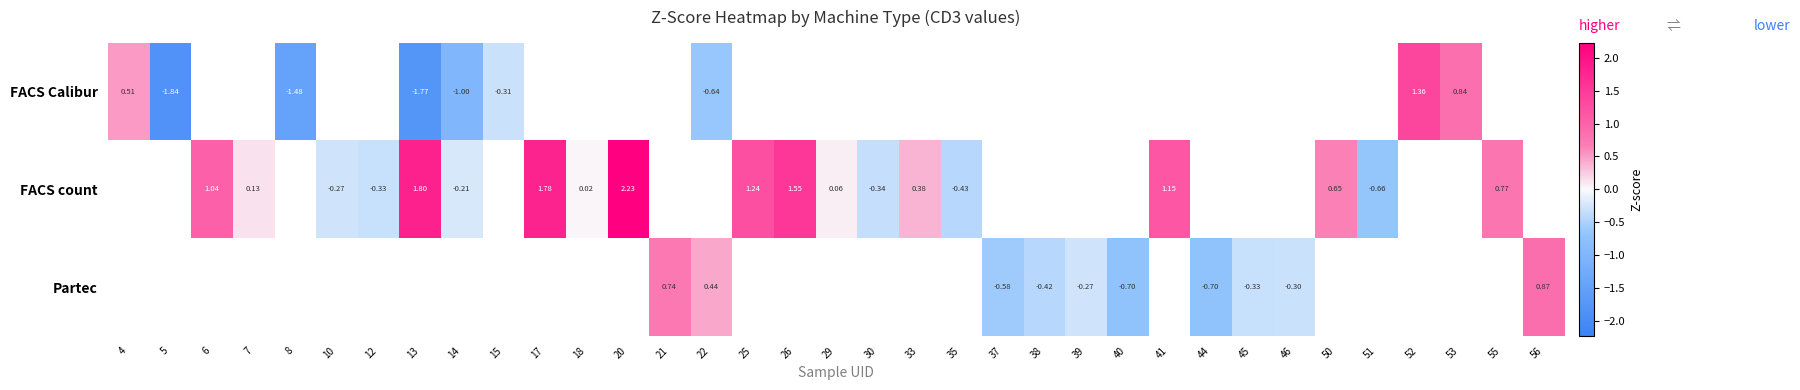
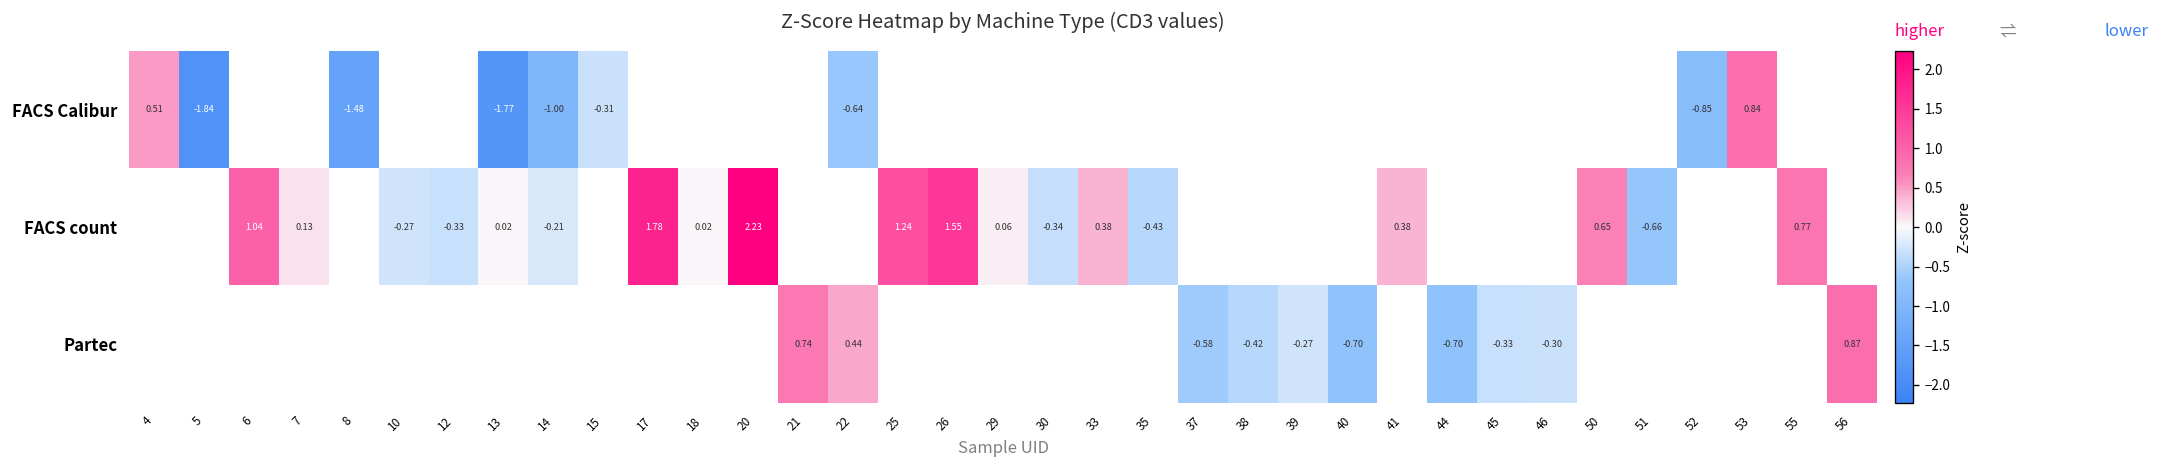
  {
    "FACS Calibur": {
      "4": 0.51,
      "5": -1.84,
      "8": -1.48,
      "13": -1.77,
      "14": -1.00,
      "15": -0.31,
      "22": -0.64,
-     "52": 1.36,
+     "52": -0.85,
      "53": 0.84
    },
    "FACS count": {
      "6": 1.04,
      "7": 0.13,
      "10": -0.27,
      "12": -0.33,
-     "13": 1.80,
+     "13": 0.02,
      "14": -0.21,
      "17": 1.78,
      "18": 0.02,
      "20": 2.23,
      "25": 1.24,
      "26": 1.55,
      "29": 0.06,
      "30": -0.34,
      "33": 0.38,
      "35": -0.43,
-     "41": 1.15,
+     "41": 0.38,
      "50": 0.65,
      "51": -0.66,
      "55": 0.77
    },
    "Partec": {
      "21": 0.74,
      "22": 0.44,
      "37": -0.58,
      "38": -0.42,
      "39": -0.27,
      "40": -0.70,
      "44": -0.70,
      "45": -0.33,
      "46": -0.30,
      "56": 0.87
    }
  }
